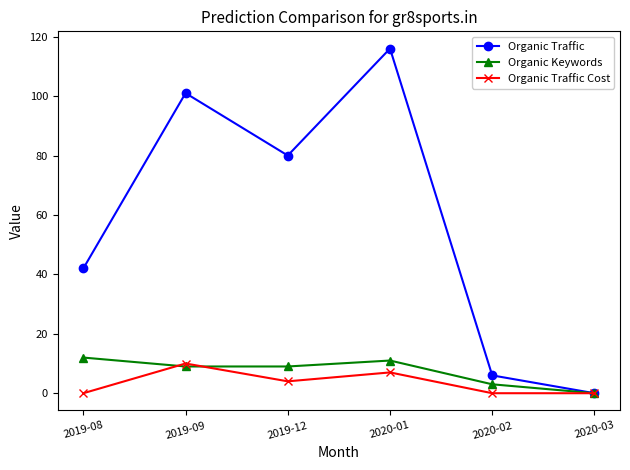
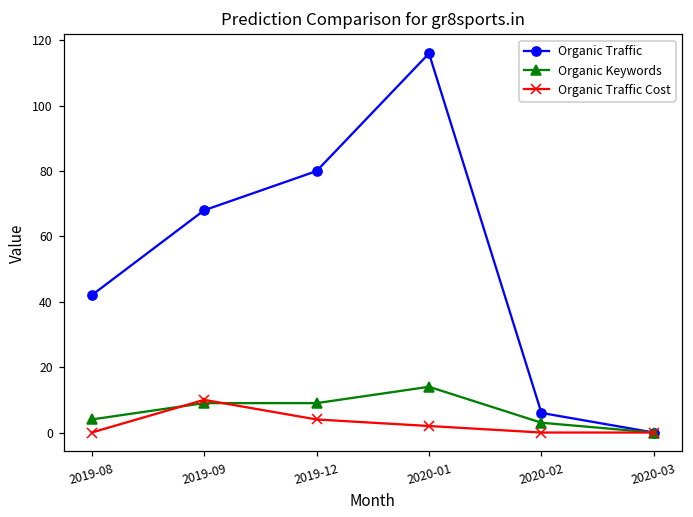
  {
    "Organic Traffic": {
      "2019-08": 42,
-     "2019-09": 101,
+     "2019-09": 68,
      "2019-12": 80,
      "2020-01": 116,
      "2020-02": 6
    },
    "Organic Keywords": {
-     "2019-08": 12,
+     "2019-08": 4,
      "2019-09": 9,
      "2019-12": 9,
-     "2020-01": 11,
+     "2020-01": 14,
      "2020-02": 3
    },
    "Organic Traffic Cost": {
      "2019-08": 0,
      "2019-09": 10,
      "2019-12": 4,
-     "2020-01": 7,
+     "2020-01": 2,
      "2020-02": 0
    }
  }
